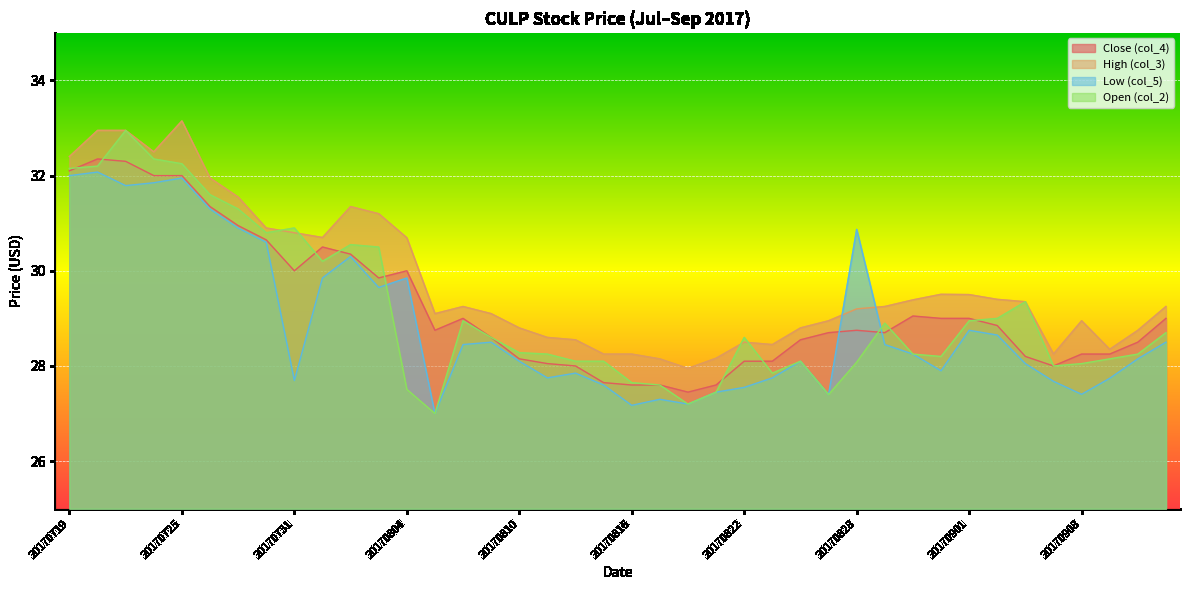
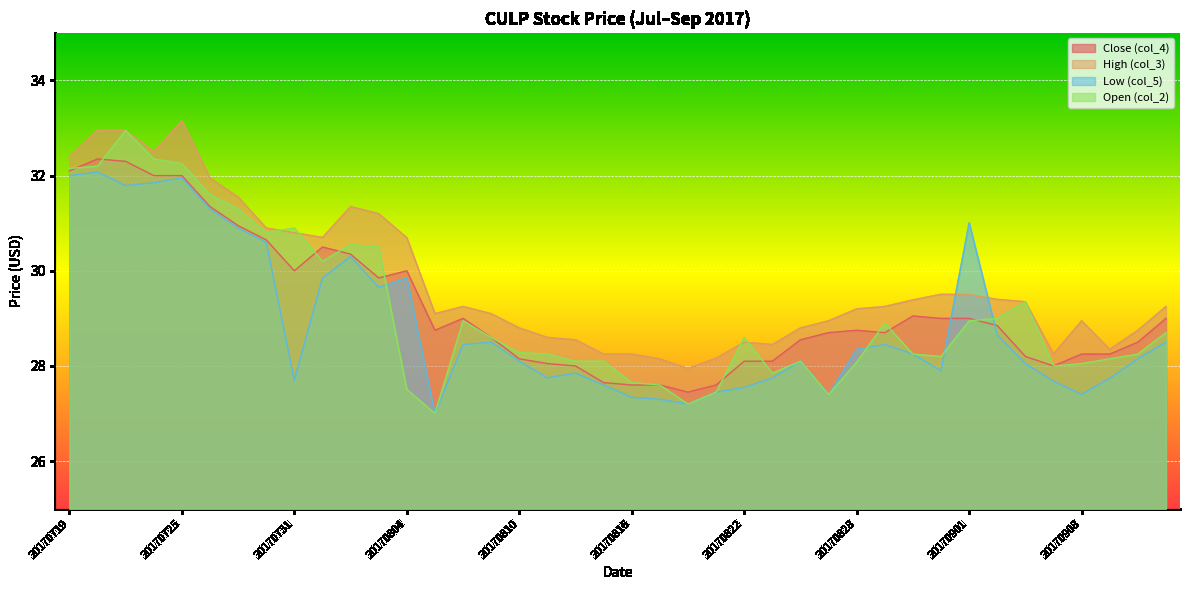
  {
    "Low (col_5)": {
      "20170719": 32.0,
      "20170731": 27.7,
      "20170804": 29.9,
-     "20170816": 27.2,
+     "20170816": 27.3,
      "20170822": 27.6,
-     "20170828": 30.9,
-     "20170901": 28.8,
+     "20170828": 28.4,
+     "20170901": 31.0,
      "20170908": 27.4
    },
    "Open (col_2)": {
      "20170725": 32.3,
      "20170731": 30.9,
      "20170804": 27.5,
      "20170810": 28.3,
      "20170822": 28.6,
      "20170828": 28.1,
      "20170908": 28.1
    }
  }
